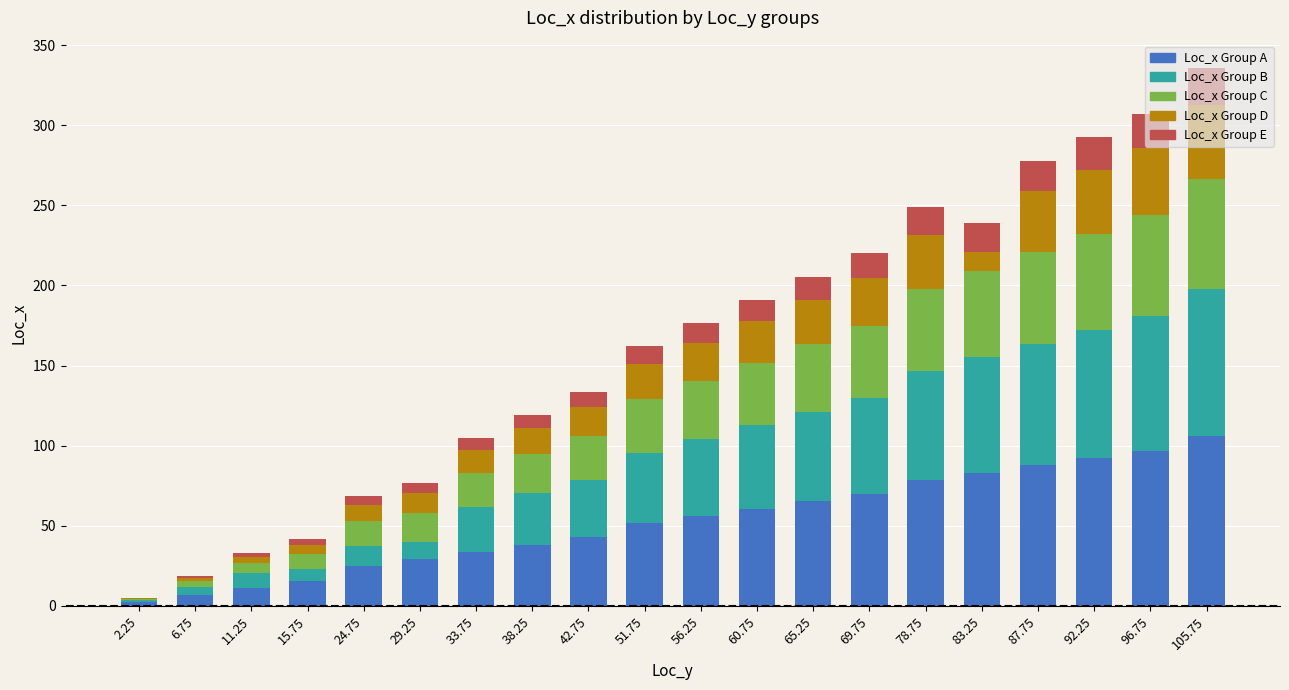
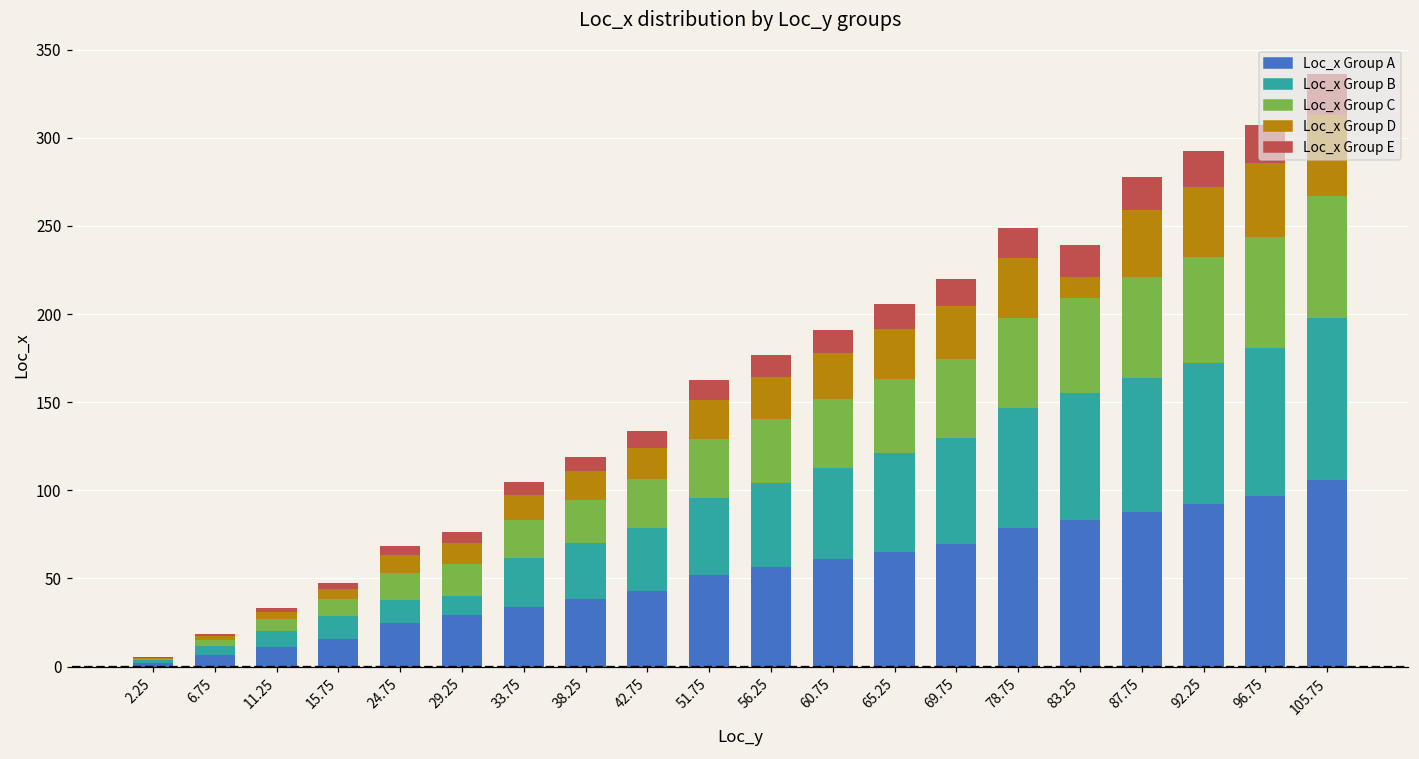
  {
    "Loc_x Group B": {
      "6.75": 5,
      "11.25": 9,
-     "15.75": 7,
+     "15.75": 13,
      "24.75": 13,
      "29.25": 11,
      "33.75": 28,
      "38.25": 32,
      "42.75": 36,
      "51.75": 44,
      "56.25": 48,
      "60.75": 52,
      "65.25": 56,
      "69.75": 60,
      "78.75": 68,
      "83.25": 72,
      "87.75": 76,
      "92.25": 80,
      "96.75": 84,
      "105.75": 92
    },
    "Loc_x Group C": {
      "6.75": 4,
      "11.25": 7,
      "15.75": 10,
      "24.75": 16,
      "29.25": 19,
      "33.75": 22,
      "38.25": 25,
      "42.75": 28,
      "51.75": 34,
      "56.25": 36,
      "60.75": 39,
      "65.25": 42,
      "69.75": 45,
      "78.75": 51,
      "83.25": 54,
      "87.75": 57,
      "92.25": 60,
      "96.75": 63,
      "105.75": 69
    },
    "Loc_x Group D": {
      "6.75": 2,
      "11.25": 4,
      "15.75": 6,
      "24.75": 10,
      "29.25": 12,
      "33.75": 14,
      "38.25": 16,
      "42.75": 18,
      "51.75": 22,
      "56.25": 24,
      "60.75": 26,
      "65.25": 28,
      "69.75": 30,
      "78.75": 34,
      "83.25": 12,
      "87.75": 38,
      "92.25": 40,
      "96.75": 42
    },
    "Loc_x Group E": {
      "11.25": 2,
      "15.75": 3,
      "24.75": 5,
      "29.25": 6,
      "33.75": 7,
      "38.25": 8,
      "42.75": 9,
      "51.75": 11,
      "56.25": 12,
      "60.75": 13,
      "65.25": 14,
      "69.75": 15,
      "78.75": 17,
      "83.25": 18,
      "87.75": 19,
      "92.25": 20
    }
  }
